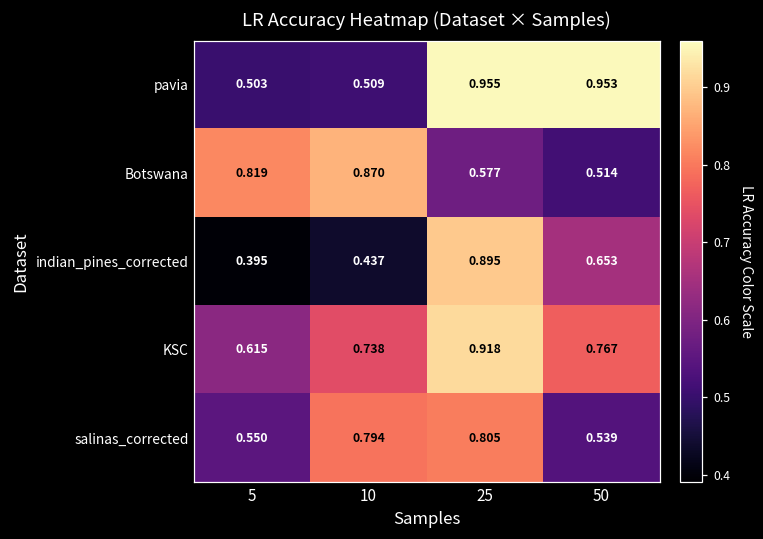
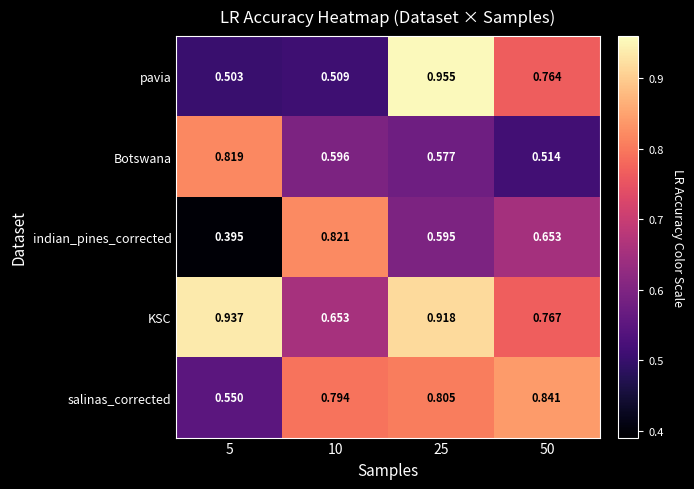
  {
    "pavia": {
      "5": 0.503,
      "10": 0.509,
      "25": 0.955,
-     "50": 0.953
+     "50": 0.764
    },
    "Botswana": {
      "5": 0.819,
-     "10": 0.870,
+     "10": 0.596,
      "25": 0.577,
      "50": 0.514
    },
    "indian_pines_corrected": {
      "5": 0.395,
-     "10": 0.437,
-     "25": 0.895,
+     "10": 0.821,
+     "25": 0.595,
      "50": 0.653
    },
    "KSC": {
-     "5": 0.615,
-     "10": 0.738,
+     "5": 0.937,
+     "10": 0.653,
      "25": 0.918,
      "50": 0.767
    },
    "salinas_corrected": {
      "5": 0.550,
      "10": 0.794,
      "25": 0.805,
-     "50": 0.539
+     "50": 0.841
    }
  }
